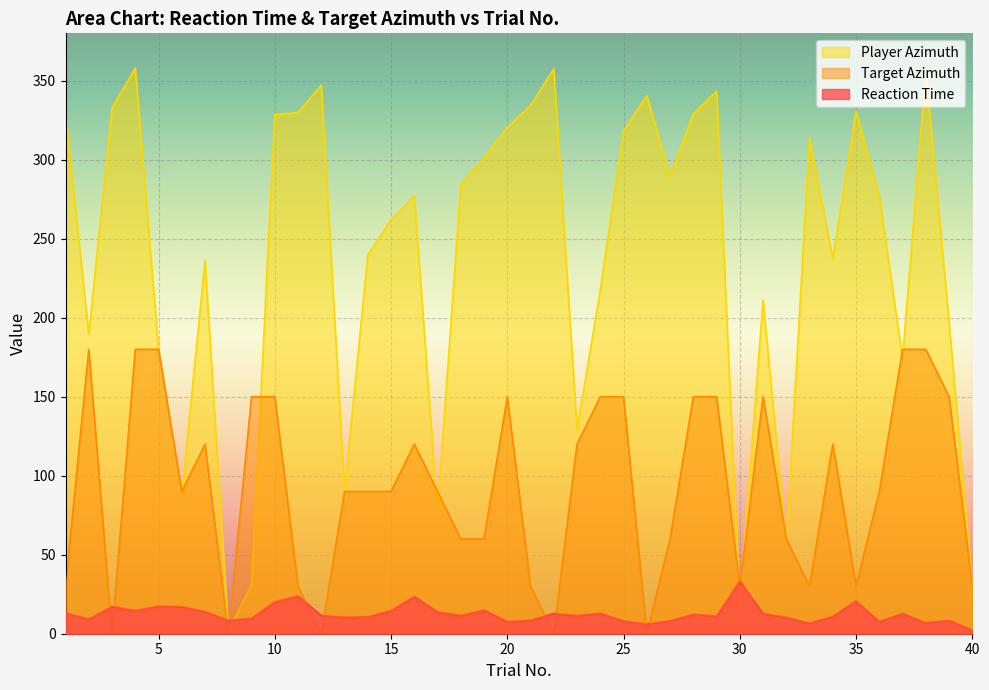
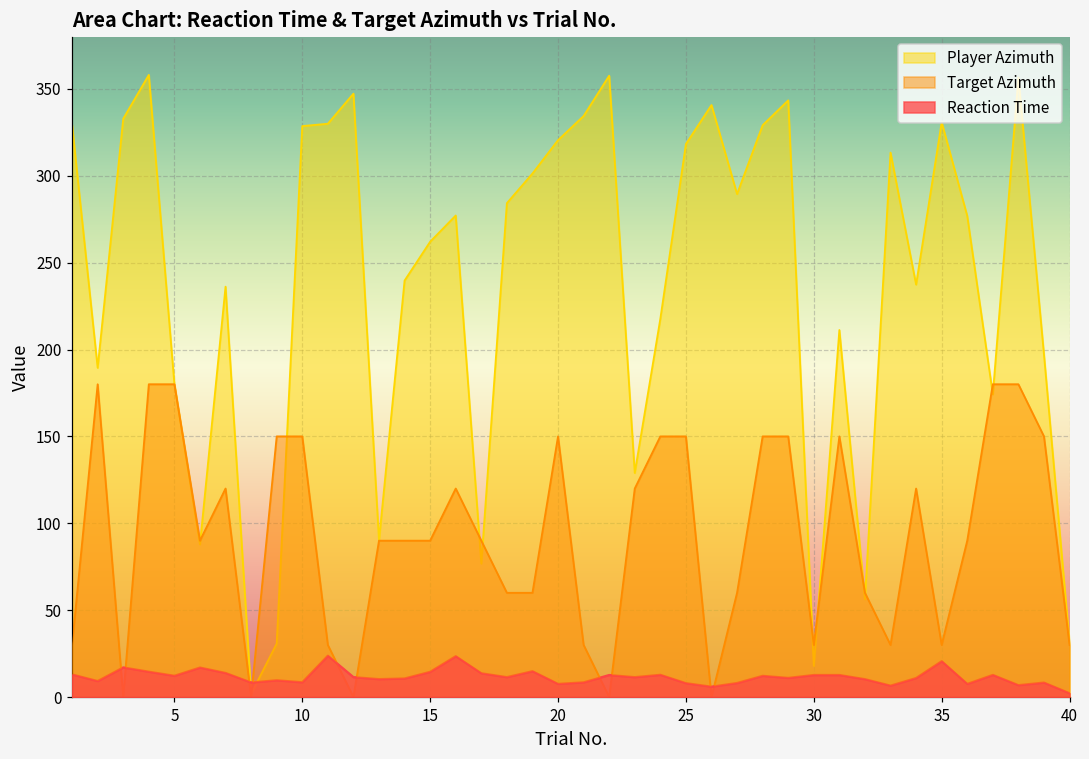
  {
    "Reaction Time": {
-     "5": 17,
-     "10": 20,
+     "5": 12,
+     "10": 9,
      "15": 15,
      "20": 8,
      "25": 8,
-     "30": 33,
+     "30": 13,
      "35": 21,
      "40": 2
    }
  }
